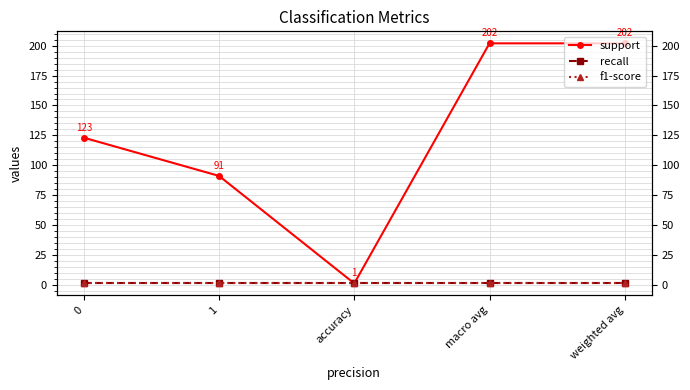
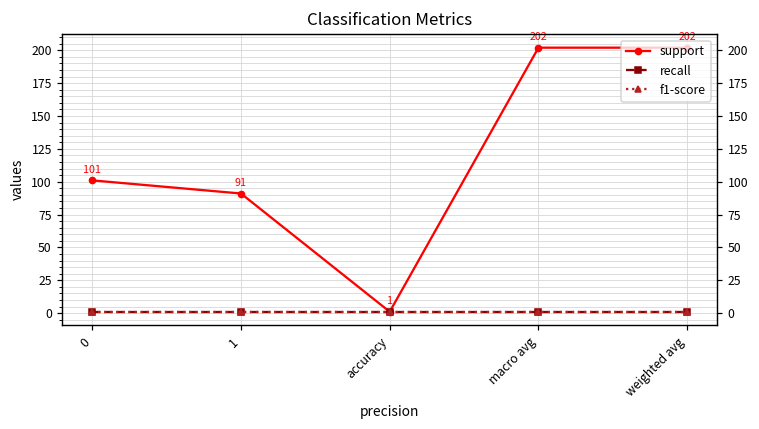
  {
    "support": {
-     "0": 123,
+     "0": 101,
      "1": 91,
      "macro avg": 202
    },
    "f1-score": {
      "0": 1,
      "1": 1,
      "macro avg": 1,
      "weighted avg": 1
    }
  }
